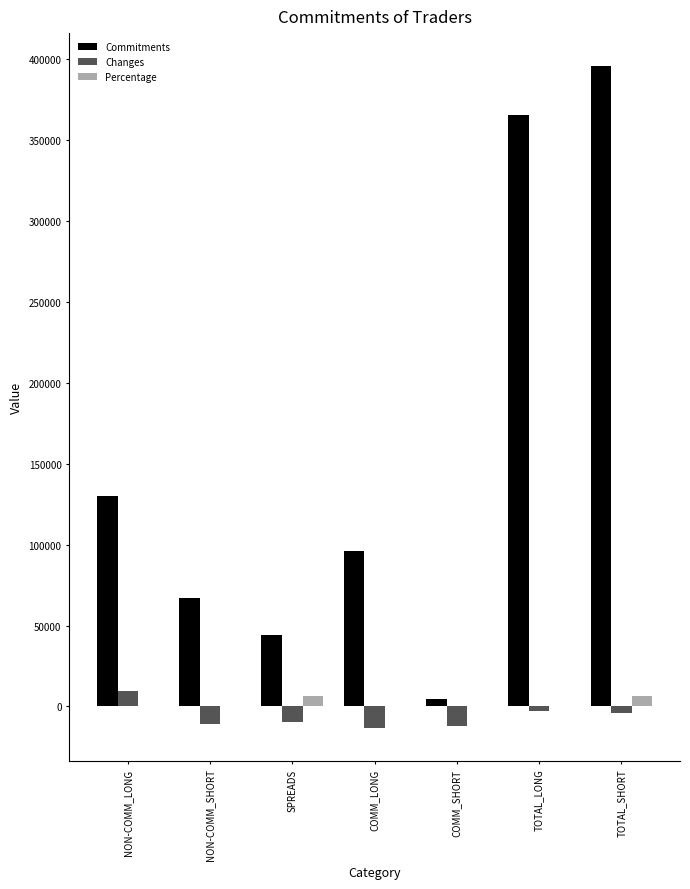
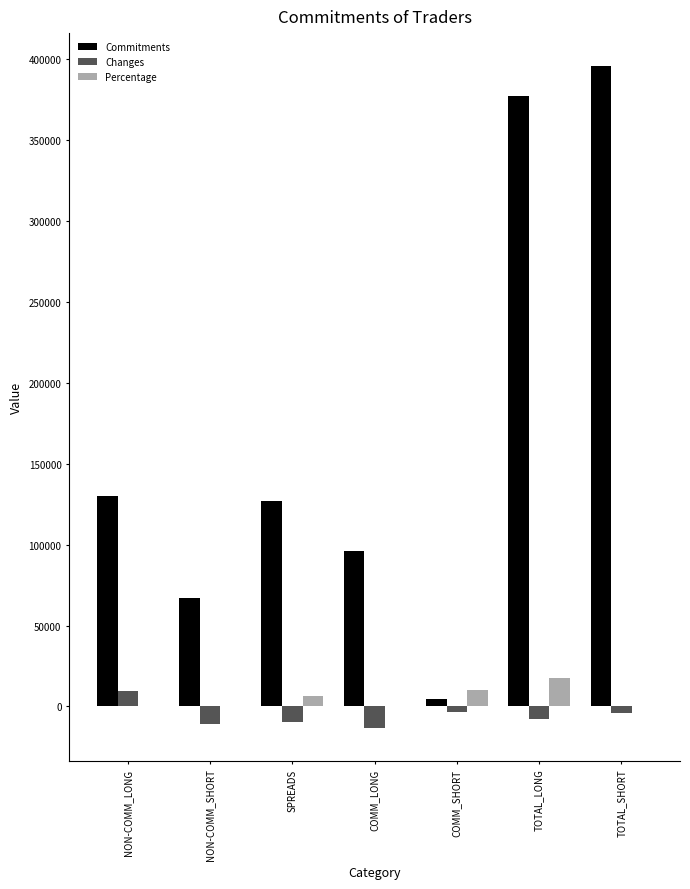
  {
    "Commitments": {
      "NON-COMM_LONG": 130000,
      "NON-COMM_SHORT": 67000,
-     "SPREADS": 44000,
+     "SPREADS": 127000,
      "COMM_LONG": 96000,
      "COMM_SHORT": 5000,
-     "TOTAL_LONG": 365000,
+     "TOTAL_LONG": 377000,
      "TOTAL_SHORT": 396000
    },
    "Changes": {
      "NON-COMM_LONG": 9000,
      "NON-COMM_SHORT": -11000,
      "SPREADS": -10000,
      "COMM_LONG": -13000,
-     "COMM_SHORT": -12000,
-     "TOTAL_LONG": -3000,
+     "COMM_SHORT": -3000,
+     "TOTAL_LONG": -8000,
      "TOTAL_SHORT": -4000
    },
    "Percentage": {
      "SPREADS": 6000,
-     "COMM_SHORT": 0,
-     "TOTAL_LONG": 0,
-     "TOTAL_SHORT": 7000
+     "COMM_SHORT": 10000,
+     "TOTAL_LONG": 17000,
+     "TOTAL_SHORT": 0
    }
  }
